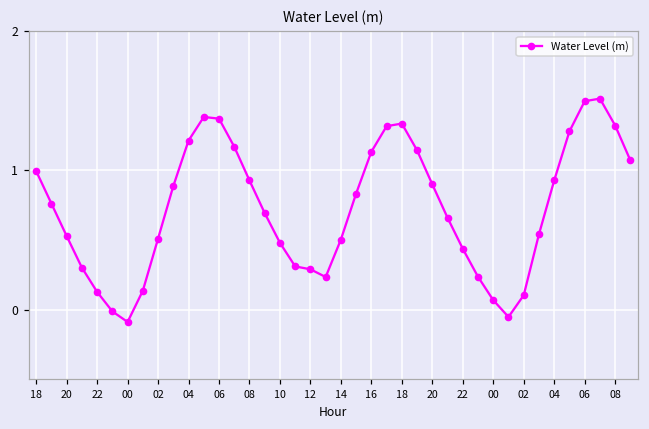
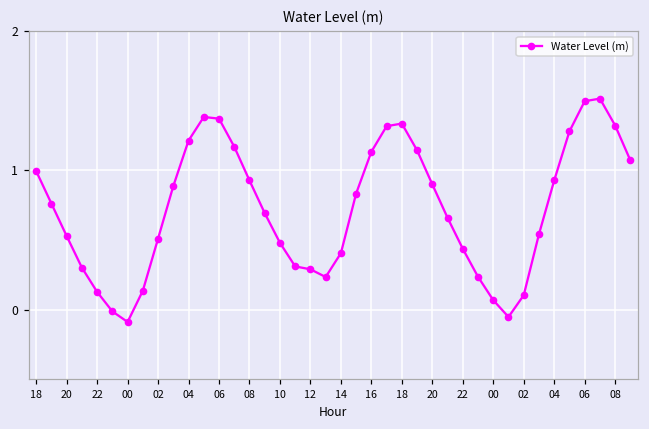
  {
    "10": 0.48,
    "12": 0.29,
-   "14": 0.50,
+   "14": 0.41,
    "16": 1.13
  }
